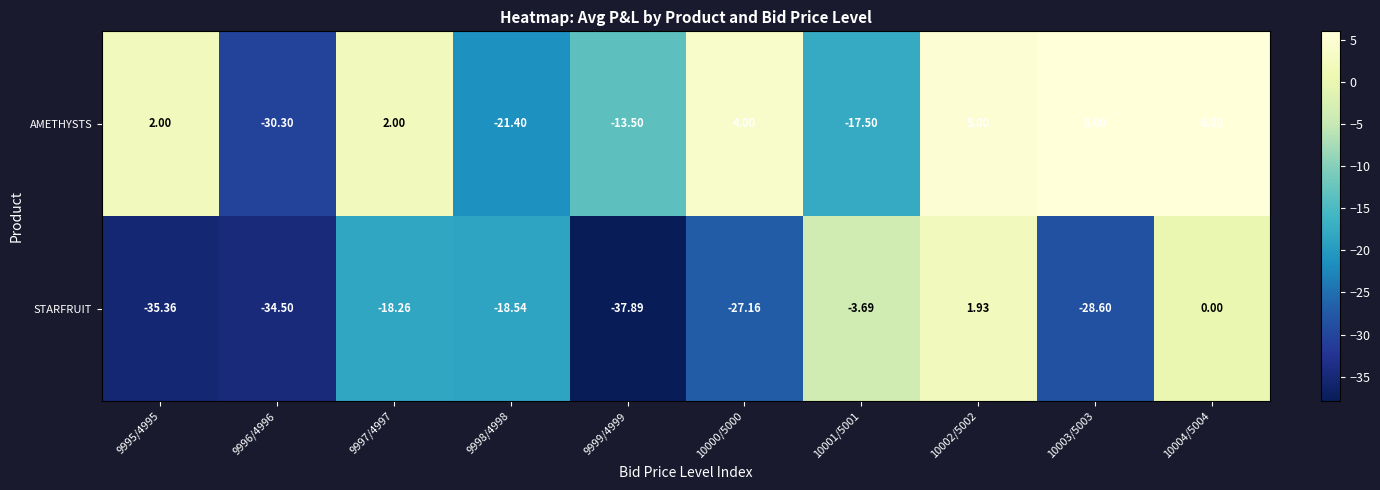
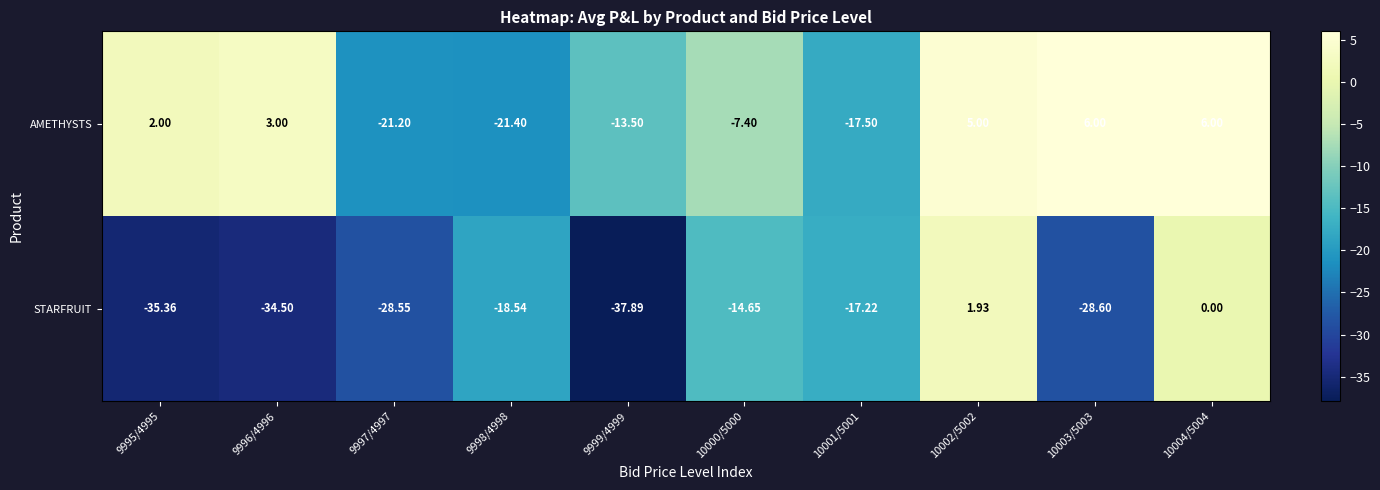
  {
    "AMETHYSTS": {
      "9995/4995": 2.00,
-     "9996/4996": -30.30,
-     "9997/4997": 2.00,
+     "9996/4996": 3.00,
+     "9997/4997": -21.20,
      "9998/4998": -21.40,
      "9999/4999": -13.50,
-     "10000/5000": 4.00,
+     "10000/5000": -7.40,
      "10001/5001": -17.50
    },
    "STARFRUIT": {
      "9995/4995": -35.36,
      "9996/4996": -34.50,
-     "9997/4997": -18.26,
+     "9997/4997": -28.55,
      "9998/4998": -18.54,
      "9999/4999": -37.89,
-     "10000/5000": -27.16,
-     "10001/5001": -3.69,
+     "10000/5000": -14.65,
+     "10001/5001": -17.22,
      "10002/5002": 1.93,
      "10003/5003": -28.60,
      "10004/5004": 0.00
    }
  }
